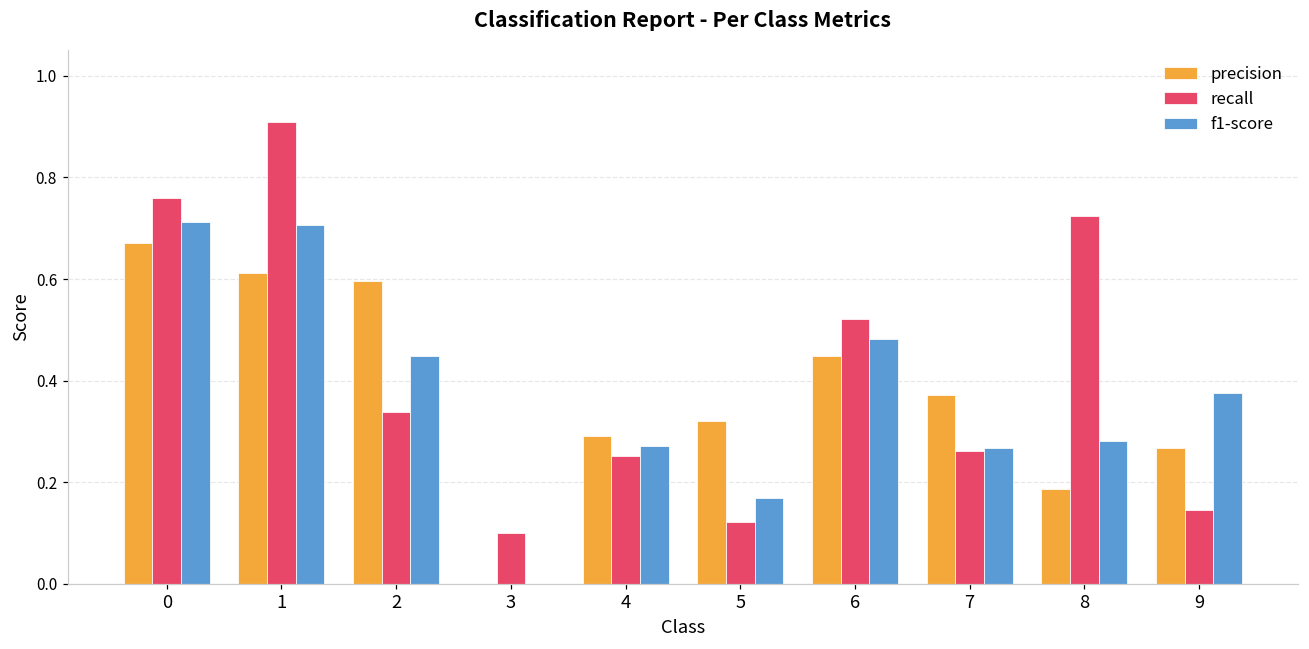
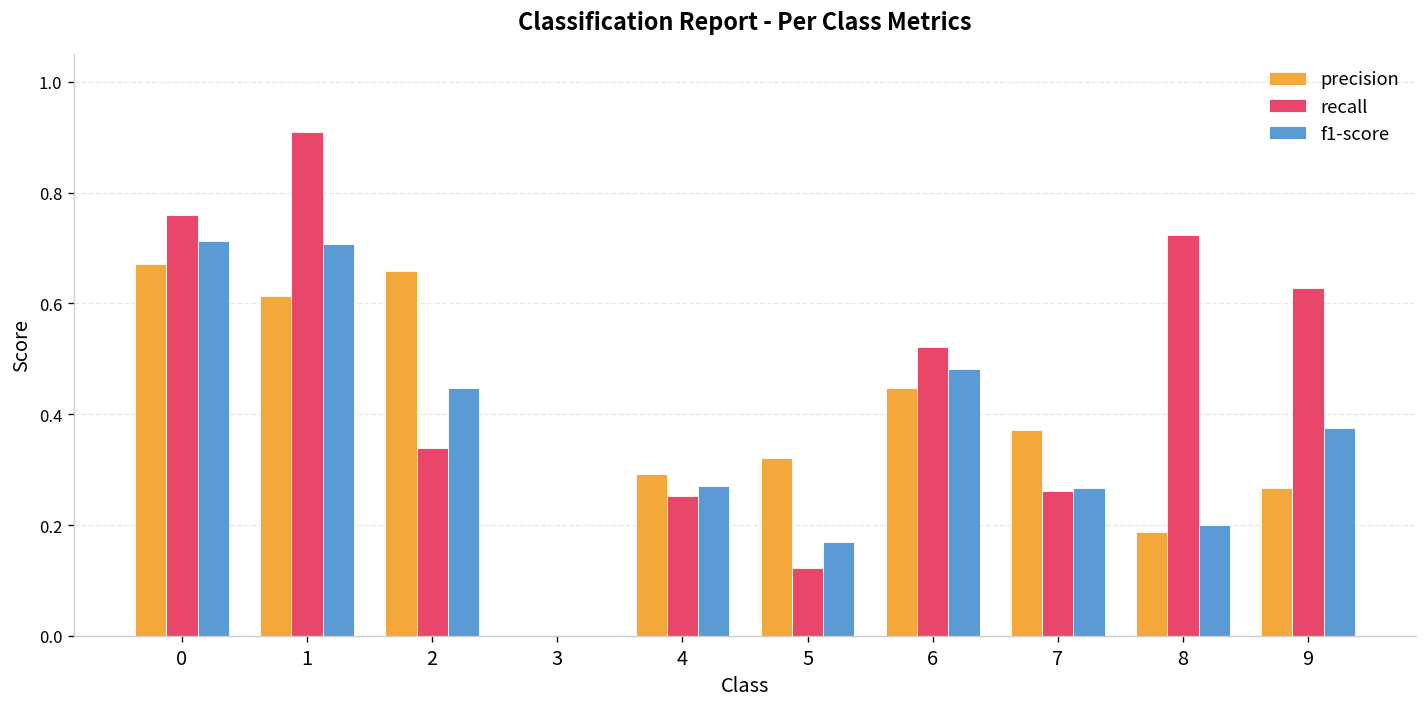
  {
    "precision": {
      "0": 0.67,
      "1": 0.61,
-     "2": 0.60,
+     "2": 0.66,
      "3": 0.00,
      "4": 0.29,
      "5": 0.32,
      "6": 0.45,
      "7": 0.37,
      "8": 0.19,
      "9": 0.27
    },
    "recall": {
      "0": 0.76,
      "1": 0.91,
      "2": 0.34,
-     "3": 0.1,
+     "3": 0.0,
      "4": 0.25,
      "5": 0.12,
      "6": 0.52,
      "7": 0.26,
      "8": 0.72,
-     "9": 0.14
+     "9": 0.63
    },
    "f1-score": {
      "0": 0.71,
      "1": 0.71,
      "2": 0.45,
      "3": 0.00,
      "4": 0.27,
      "5": 0.17,
      "6": 0.48,
      "7": 0.27,
-     "8": 0.28,
+     "8": 0.20,
      "9": 0.37
    }
  }
